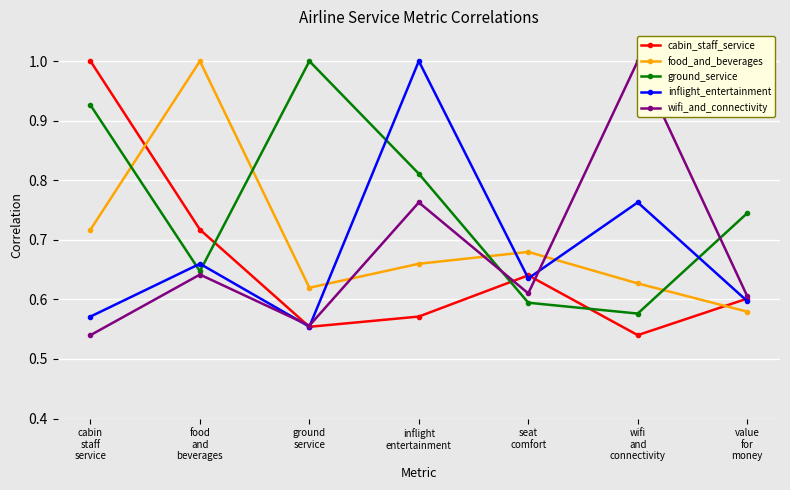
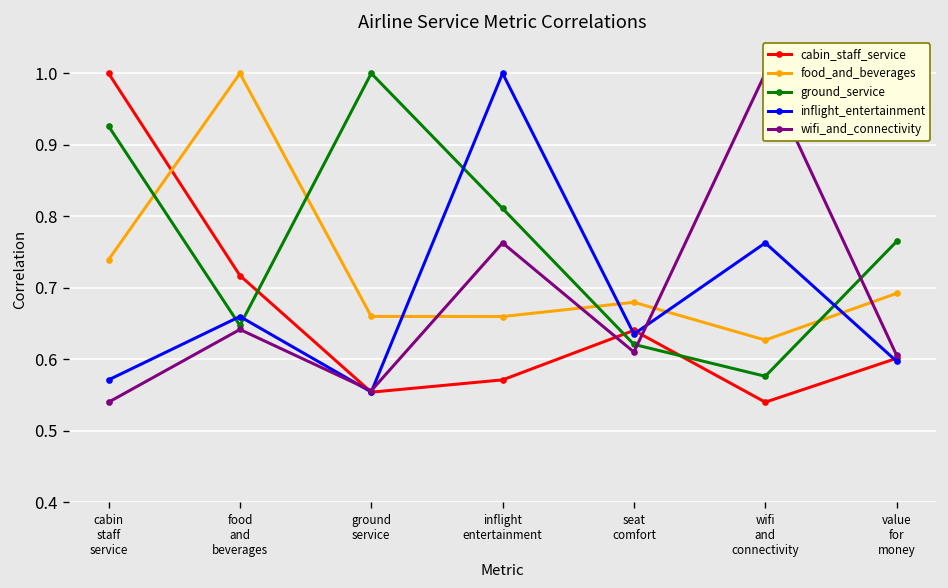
  {
    "cabin_staff_service": {
      "cabin staff service": 1.00,
      "food and beverages": 0.72,
      "inflight entertainment": 0.57,
      "seat comfort": 0.64,
      "wifi and connectivity": 0.54
    },
    "food_and_beverages": {
-     "cabin staff service": 0.72,
+     "cabin staff service": 0.74,
      "food and beverages": 1.00,
-     "ground service": 0.62,
+     "ground service": 0.66,
      "inflight entertainment": 0.66,
      "seat comfort": 0.68,
      "wifi and connectivity": 0.63,
-     "value for money": 0.58
+     "value for money": 0.69
    },
    "ground_service": {
      "cabin staff service": 0.93,
      "food and beverages": 0.65,
      "ground service": 1.00,
      "inflight entertainment": 0.81,
-     "seat comfort": 0.59,
+     "seat comfort": 0.62,
      "wifi and connectivity": 0.58,
-     "value for money": 0.74
+     "value for money": 0.76
    },
    "inflight_entertainment": {
      "cabin staff service": 0.57,
      "food and beverages": 0.66,
      "inflight entertainment": 1.00,
      "seat comfort": 0.64,
      "wifi and connectivity": 0.76
    },
    "wifi_and_connectivity": {
      "cabin staff service": 0.54,
      "food and beverages": 0.64,
      "inflight entertainment": 0.76,
      "seat comfort": 0.61,
      "value for money": 0.61
    }
  }
